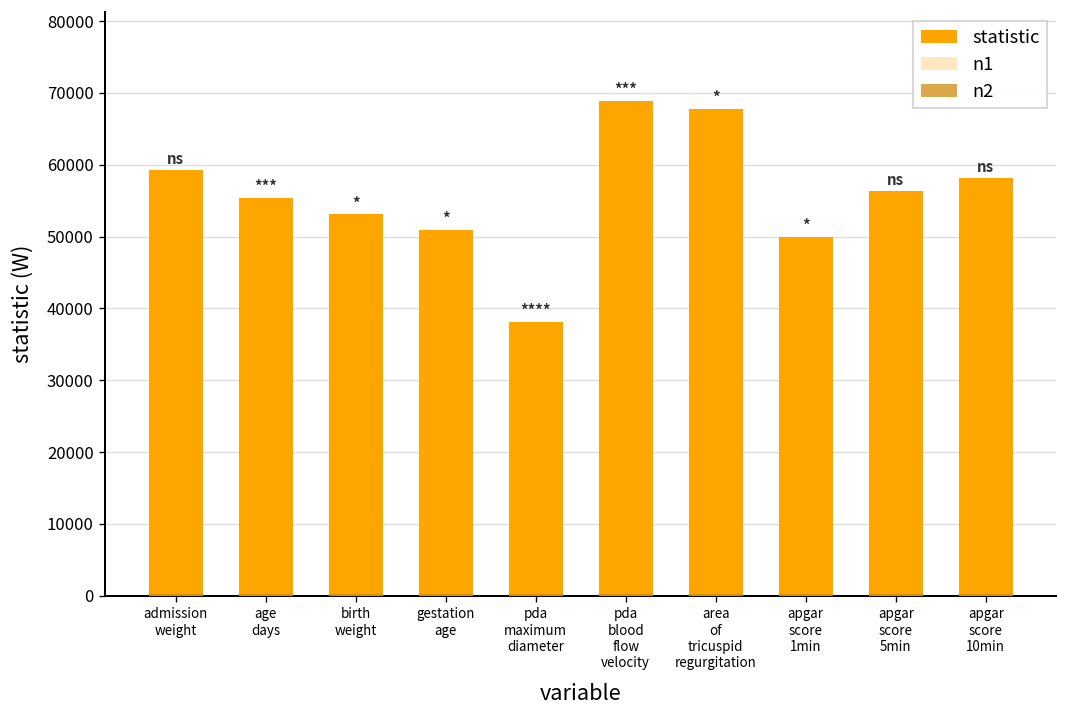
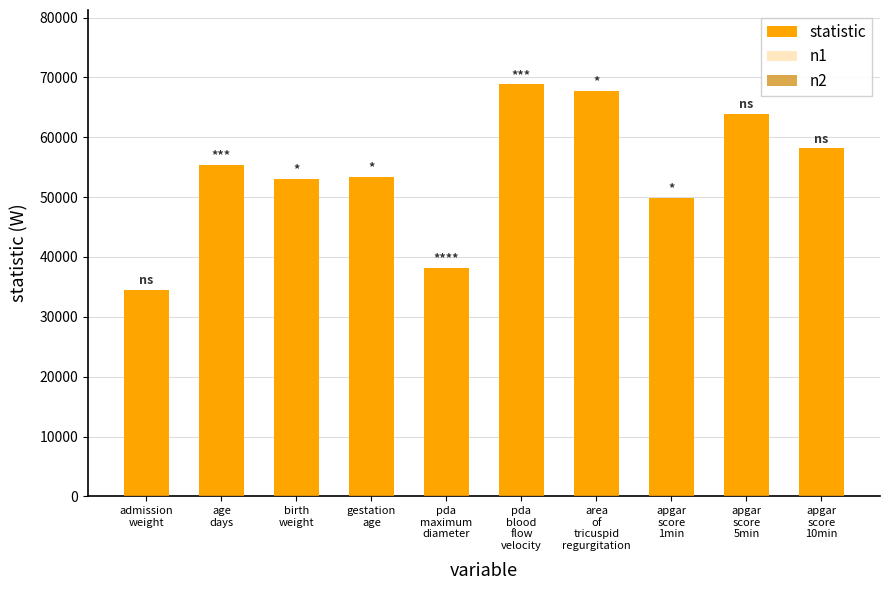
  {
    "statistic": {
-     "admission weight": 59000,
+     "admission weight": 35000,
      "age days": 55000,
      "birth weight": 53000,
-     "gestation age": 51000,
+     "gestation age": 53000,
      "pda maximum diameter": 38000,
      "pda blood flow velocity": 69000,
      "area of tricuspid regurgitation": 68000,
      "apgar score 1min": 50000,
-     "apgar score 5min": 56000,
+     "apgar score 5min": 64000,
      "apgar score 10min": 58000
    }
  }
